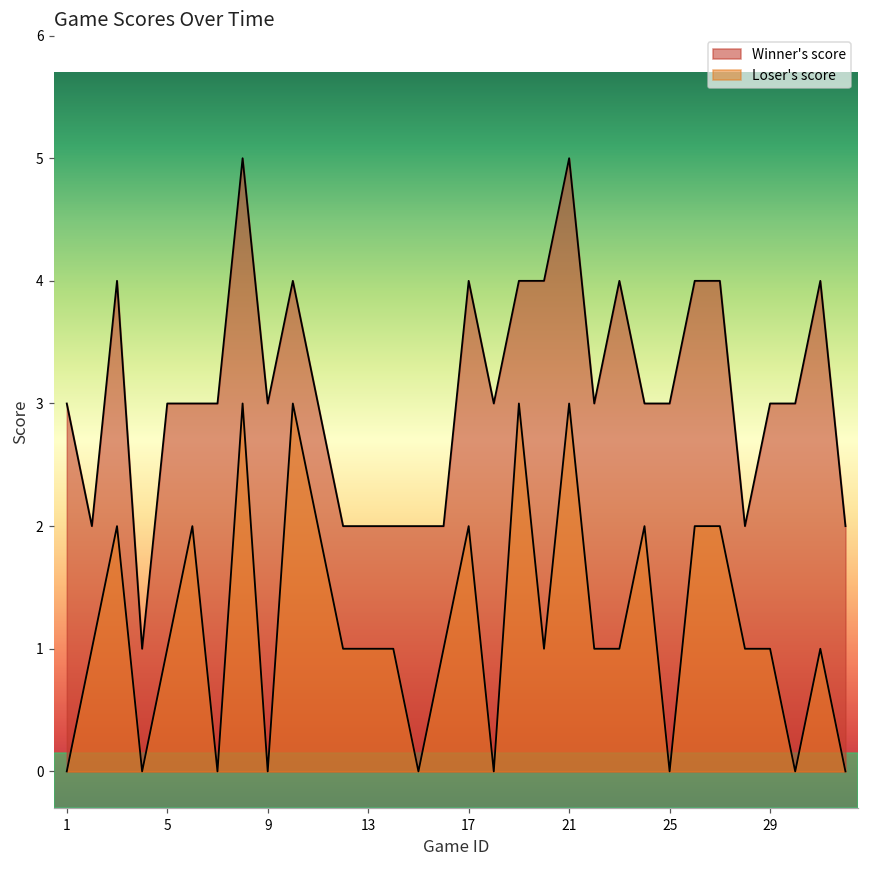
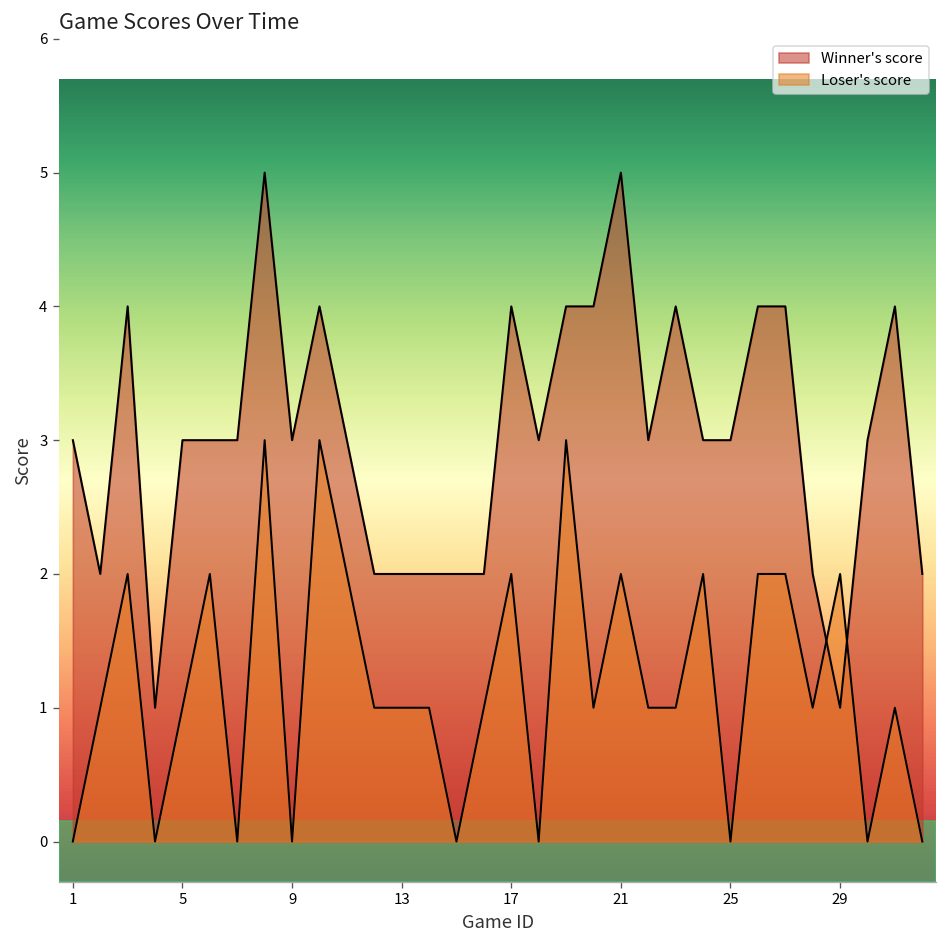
  {
    "Winner's score": {
      "1": 3,
      "5": 3,
      "9": 3,
      "13": 2,
      "17": 4,
      "21": 5,
      "25": 3,
-     "29": 3
+     "29": 1
    },
    "Loser's score": {
      "5": 1,
      "13": 1,
      "17": 2,
-     "21": 3,
-     "29": 1
+     "21": 2,
+     "29": 2
    }
  }
